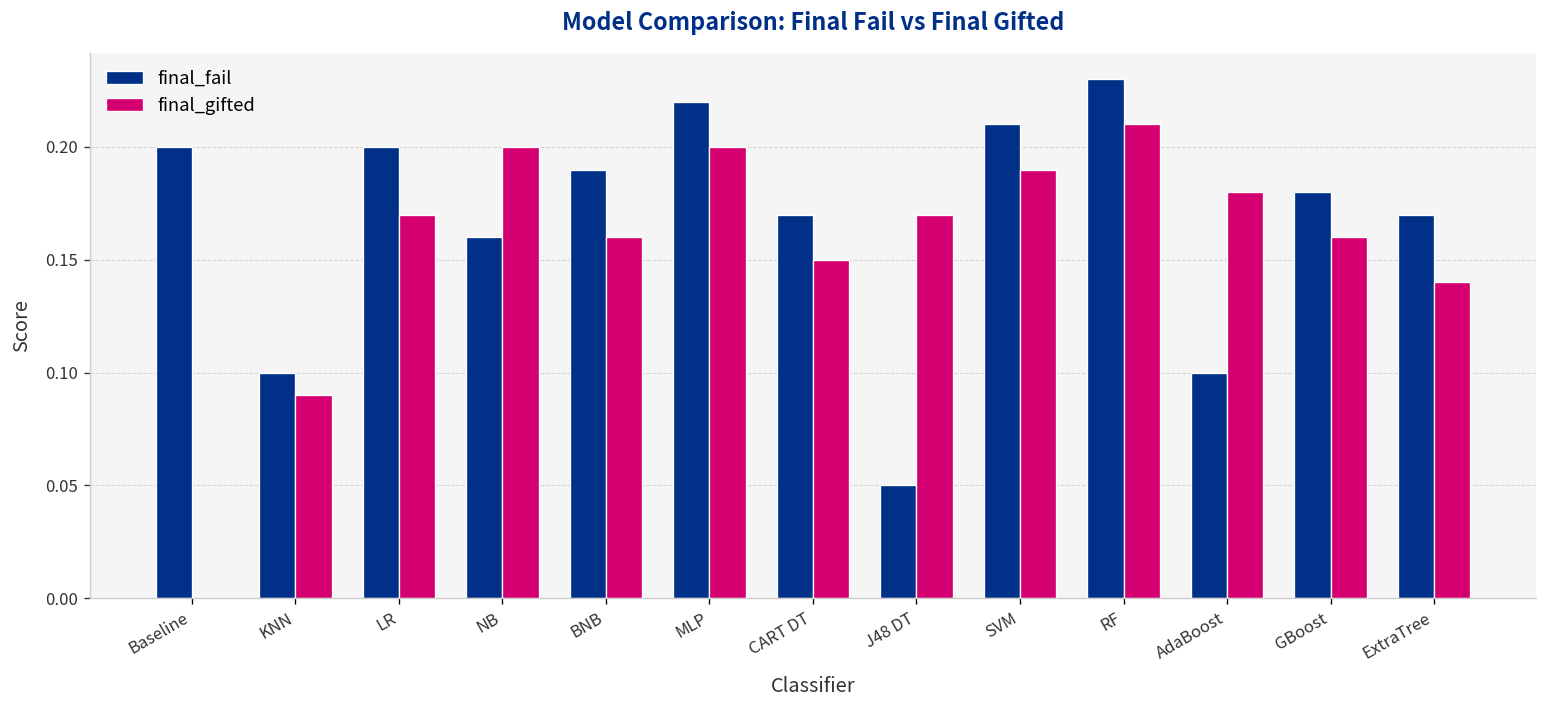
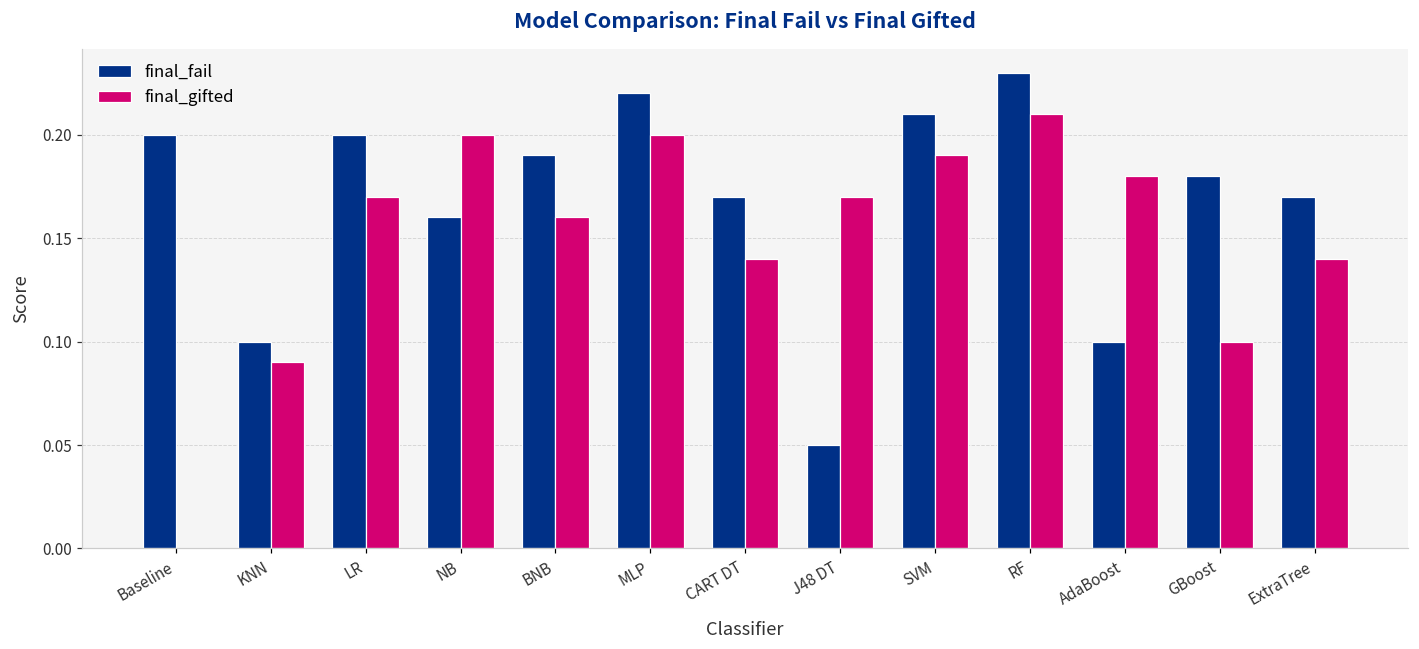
  {
    "final_fail": {
      "Baseline": 0.20,
      "KNN": 0.10,
      "LR": 0.20,
      "NB": 0.16,
      "BNB": 0.19,
      "MLP": 0.22,
      "CART DT": 0.17,
      "J48 DT": 0.05,
      "SVM": 0.21,
      "RF": 0.23,
      "AdaBoost": 0.10,
      "GBoost": 0.18,
      "ExtraTree": 0.17
    },
    "final_gifted": {
      "Baseline": 0.00,
      "KNN": 0.09,
      "LR": 0.17,
      "NB": 0.20,
      "BNB": 0.16,
      "MLP": 0.20,
-     "CART DT": 0.15,
+     "CART DT": 0.14,
      "J48 DT": 0.17,
      "SVM": 0.19,
      "RF": 0.21,
      "AdaBoost": 0.18,
-     "GBoost": 0.16,
+     "GBoost": 0.10,
      "ExtraTree": 0.14
    }
  }
